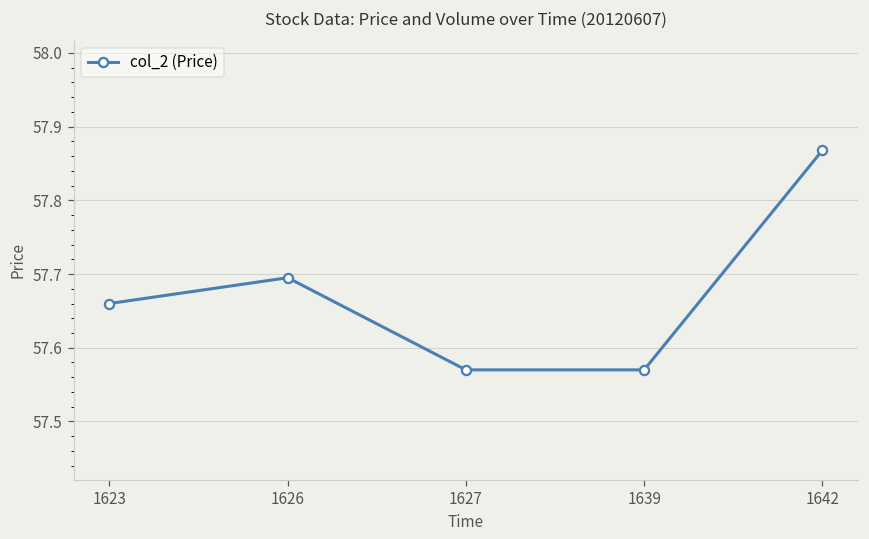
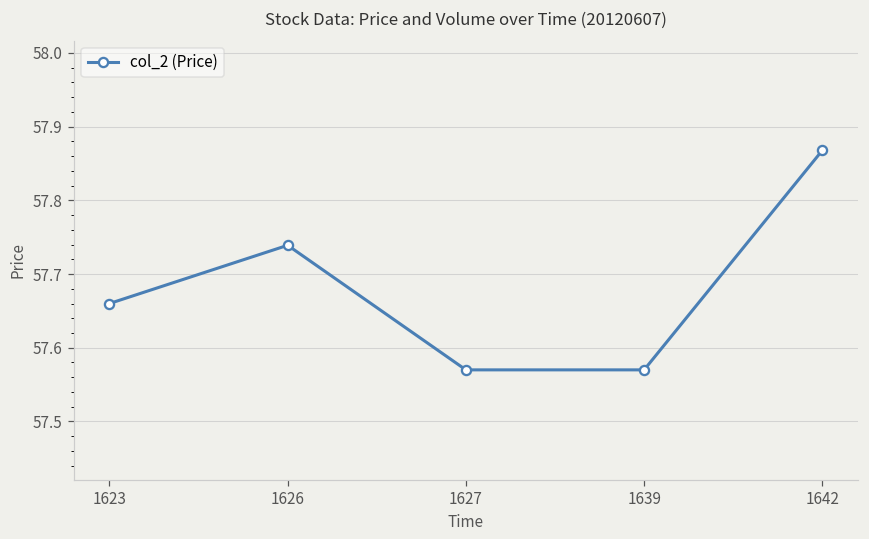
  {
    "1623": 57.66,
-   "1626": 57.70,
+   "1626": 57.74,
    "1627": 57.57,
    "1639": 57.57,
    "1642": 57.87
  }
